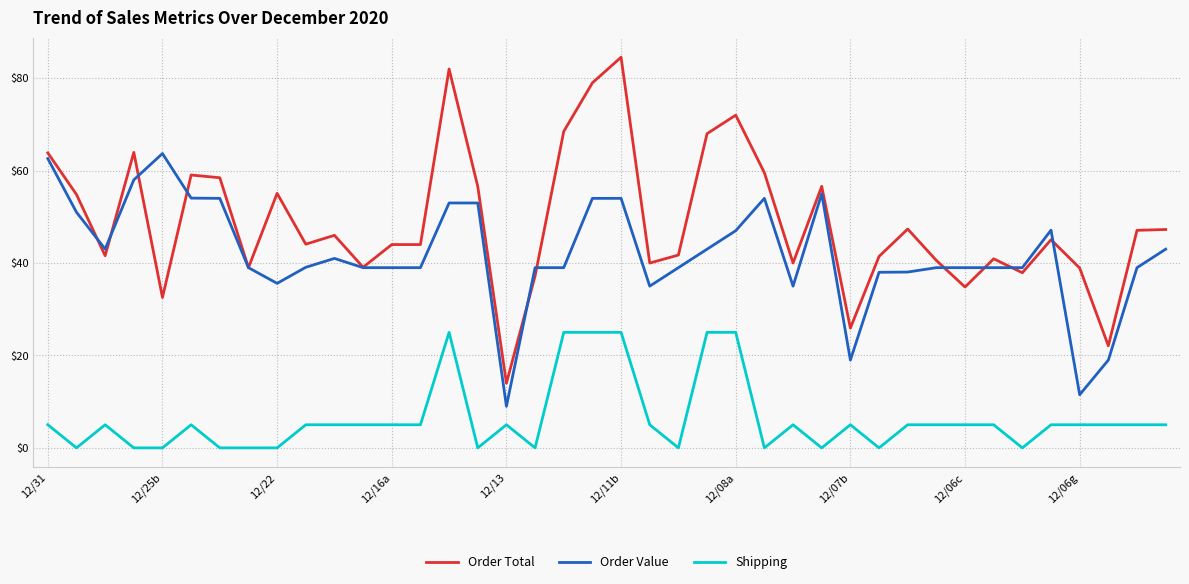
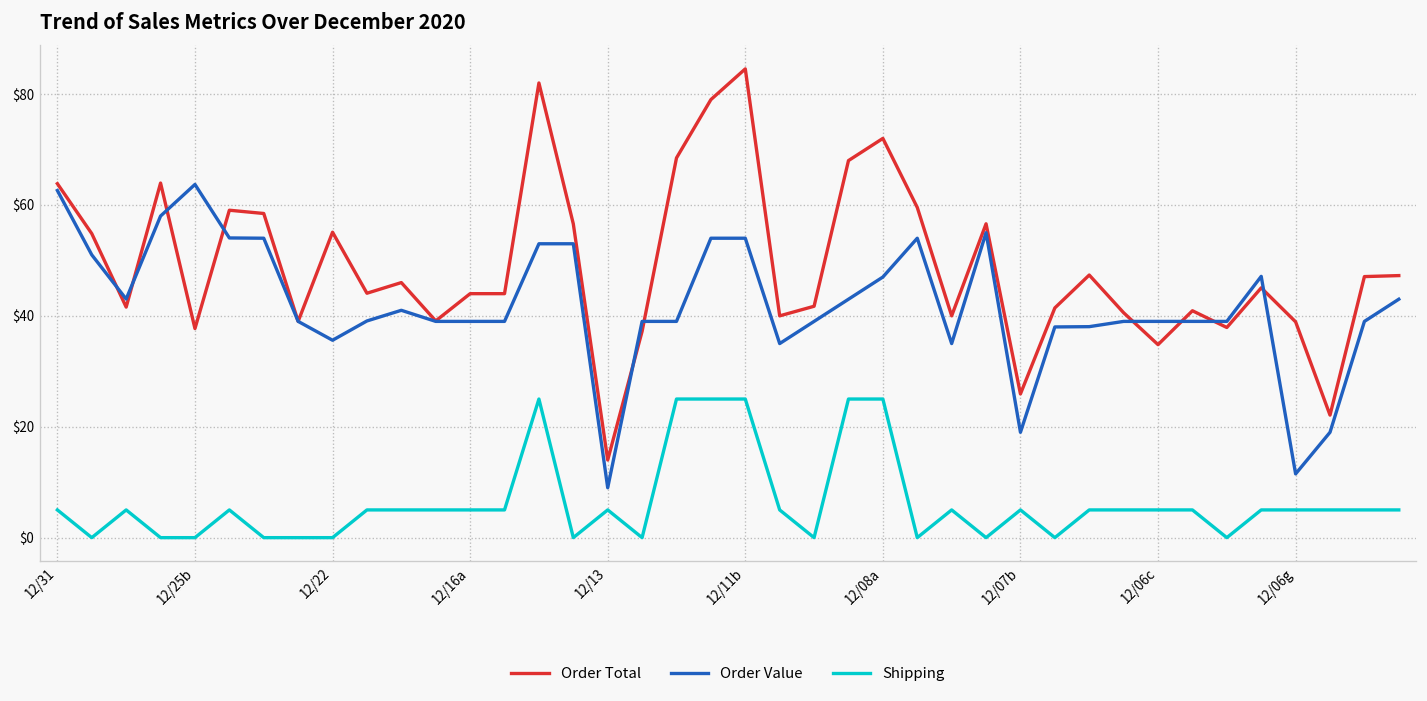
  {
    "Order Total": {
      "12/31": "$64",
-     "12/25b": "$33",
+     "12/25b": "$38",
      "12/22": "$55",
      "12/16a": "$44",
      "12/13": "$14",
      "12/11b": "$85",
      "12/08a": "$72",
      "12/07b": "$26",
      "12/06c": "$35",
      "12/06g": "$39"
    },
    "Order Value": {
      "12/31": "$63",
      "12/25b": "$64",
      "12/22": "$36",
      "12/16a": "$39",
      "12/13": "$9",
      "12/11b": "$54",
      "12/08a": "$47",
      "12/07b": "$19",
      "12/06c": "$39",
      "12/06g": "$12"
    },
    "Shipping": {
      "12/31": "$5",
      "12/25b": "$0",
      "12/22": "$0",
      "12/16a": "$5",
      "12/13": "$5",
      "12/11b": "$25",
      "12/08a": "$25",
      "12/07b": "$5",
      "12/06c": "$5",
      "12/06g": "$5"
    }
  }
